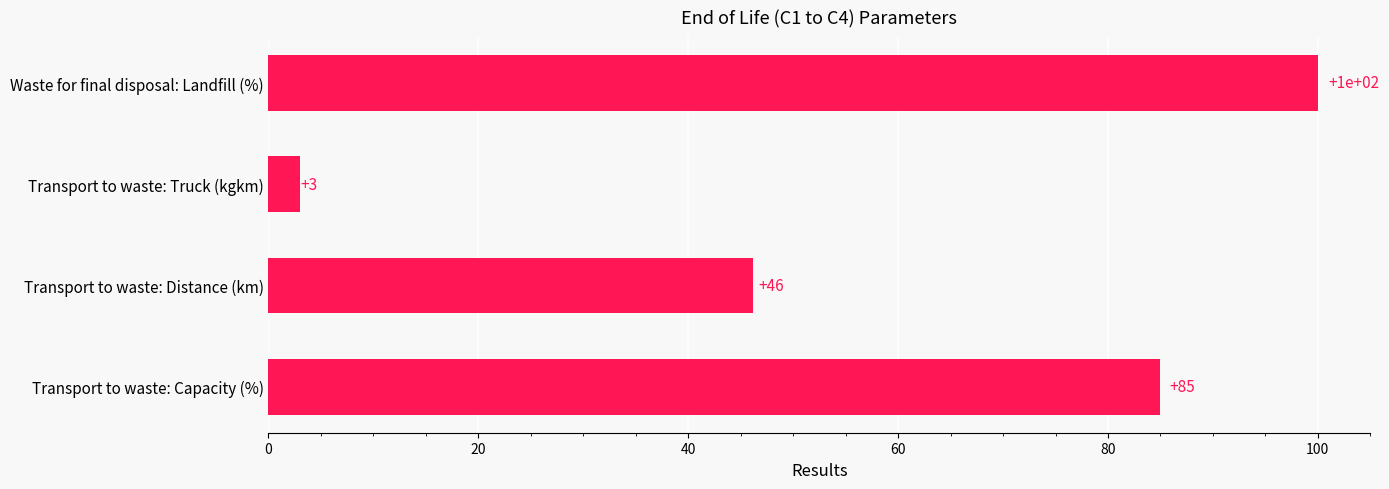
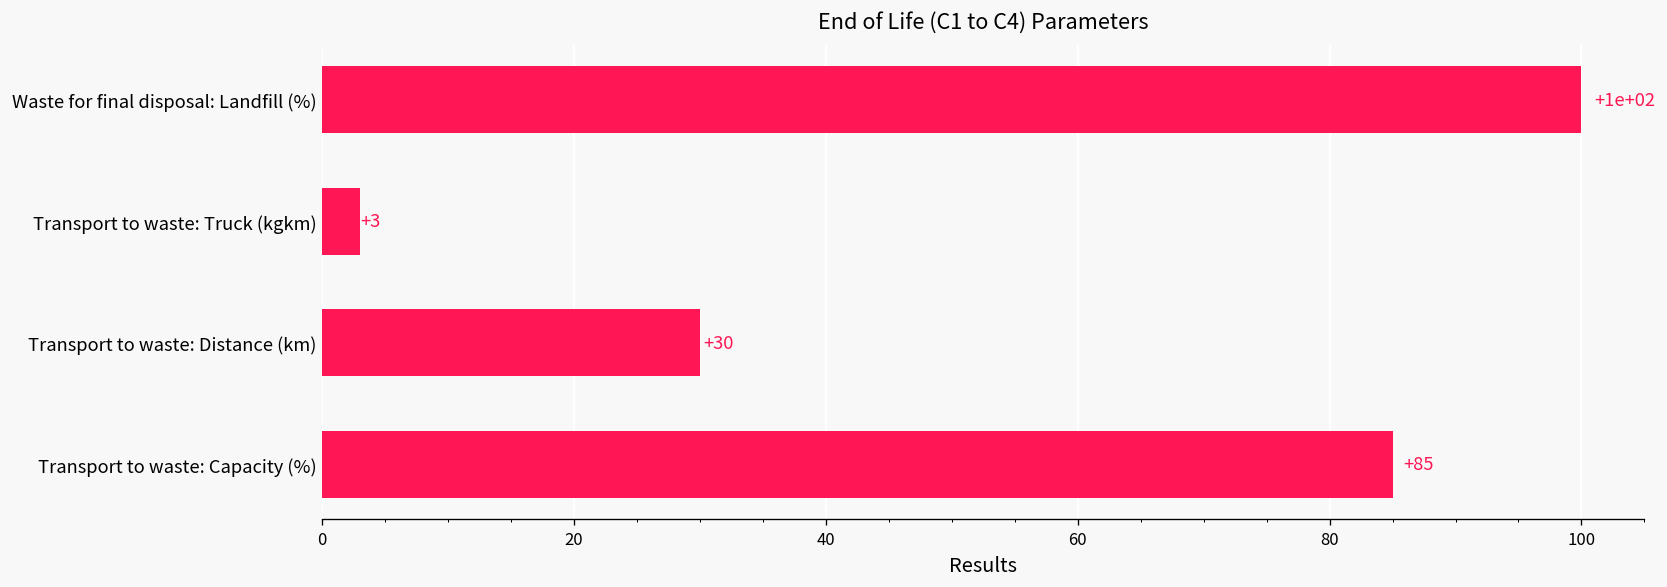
  {
    "Waste for final disposal: Landfill (%)": "+1e+02",
    "Transport to waste: Truck (kgkm)": "+3",
-   "Transport to waste: Distance (km)": "+46",
+   "Transport to waste: Distance (km)": "+30",
    "Transport to waste: Capacity (%)": "+85"
  }
